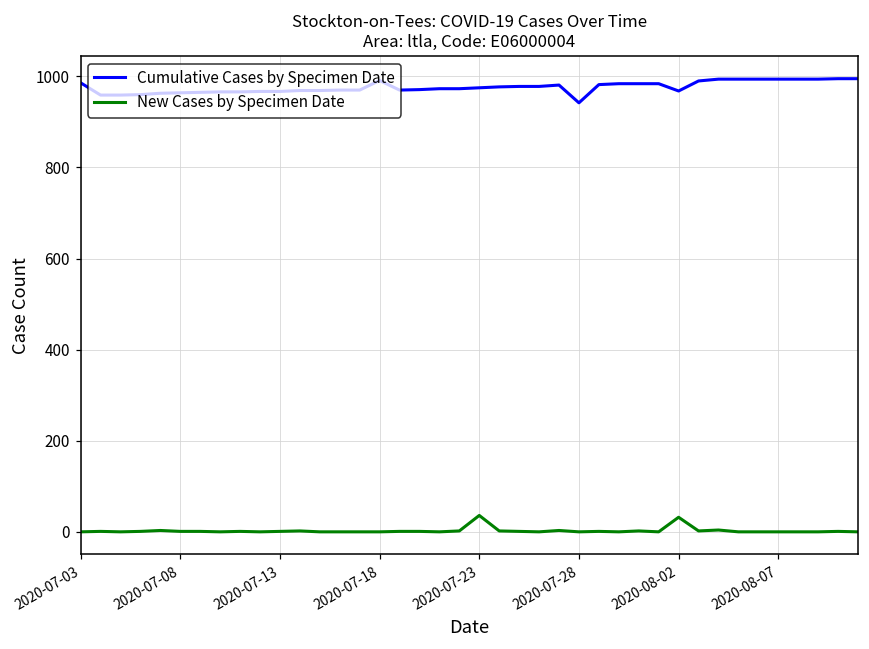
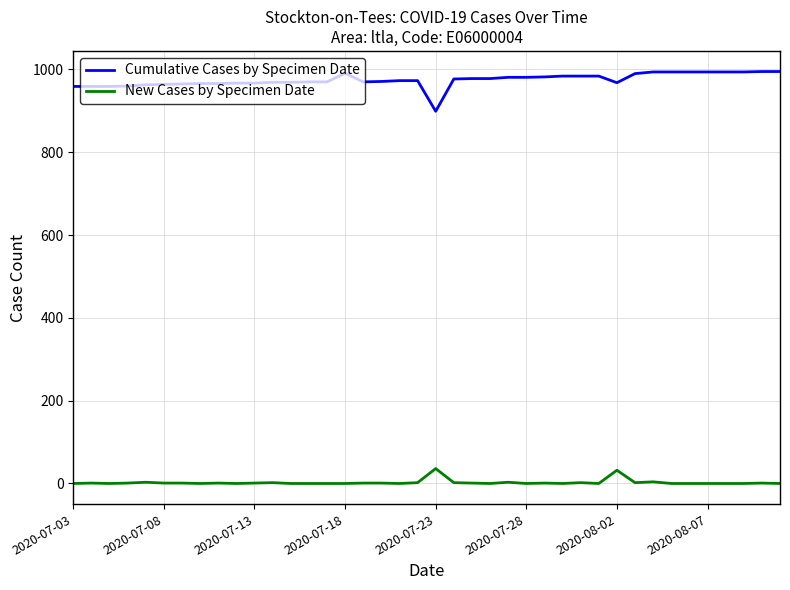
  {
    "Cumulative Cases by Specimen Date": {
-     "2020-07-03": 990,
-     "2020-07-23": 980,
-     "2020-07-28": 940,
+     "2020-07-03": 960,
+     "2020-07-23": 900,
+     "2020-07-28": 980,
      "2020-08-02": 970,
      "2020-08-07": 990
    },
    "New Cases by Specimen Date": {
      "2020-07-03": 0,
      "2020-07-08": 0,
      "2020-07-13": 0,
      "2020-07-18": 0,
      "2020-07-23": 40,
      "2020-07-28": 0,
      "2020-08-02": 30,
      "2020-08-07": 0
    }
  }
